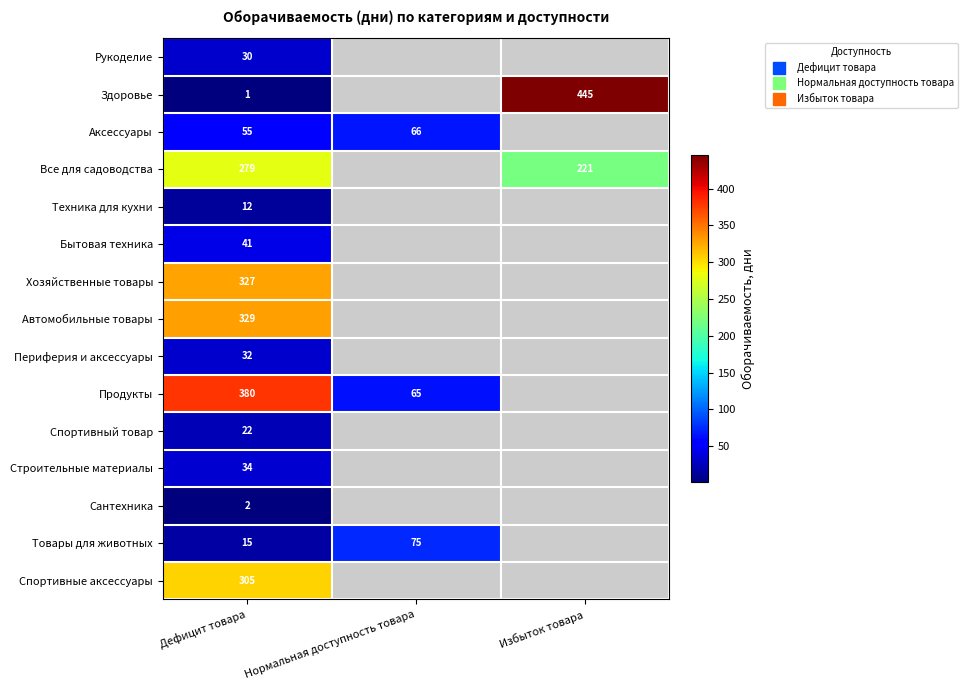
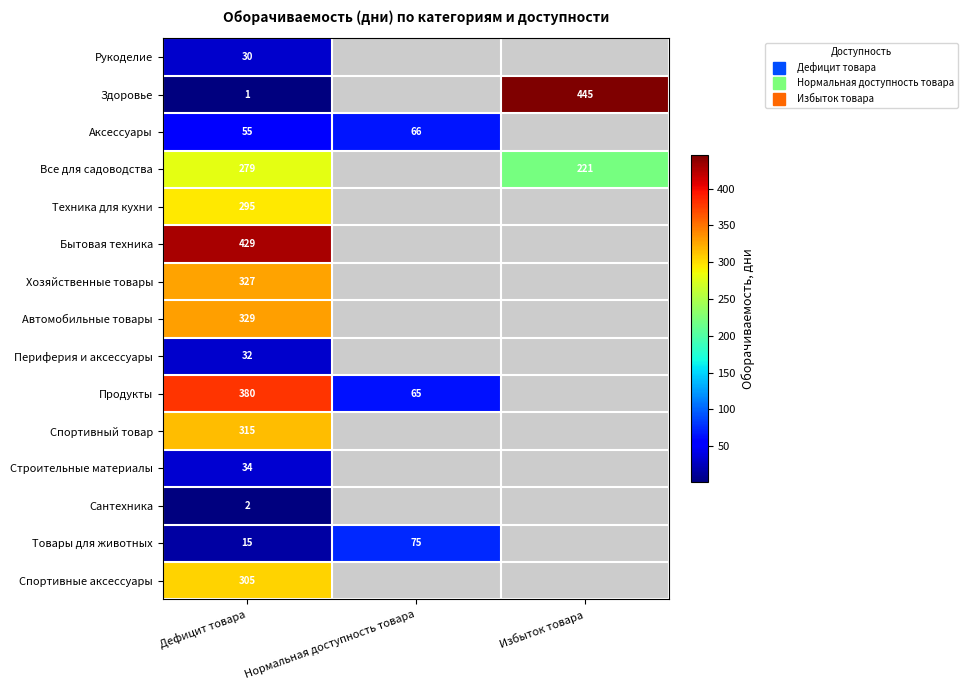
  {
    "Рукоделие": {
      "Дефицит товара": 30
    },
    "Здоровье": {
      "Дефицит товара": 1,
      "Избыток товара": 445
    },
    "Аксессуары": {
      "Дефицит товара": 55,
      "Нормальная доступность товара": 66
    },
    "Все для садоводства": {
      "Дефицит товара": 279,
      "Избыток товара": 221
    },
    "Техника для кухни": {
-     "Дефицит товара": 12
+     "Дефицит товара": 295
    },
    "Бытовая техника": {
-     "Дефицит товара": 41
+     "Дефицит товара": 429
    },
    "Хозяйственные товары": {
      "Дефицит товара": 327
    },
    "Автомобильные товары": {
      "Дефицит товара": 329
    },
    "Периферия и аксессуары": {
      "Дефицит товара": 32
    },
    "Продукты": {
      "Дефицит товара": 380,
      "Нормальная доступность товара": 65
    },
    "Спортивный товар": {
-     "Дефицит товара": 22
+     "Дефицит товара": 315
    },
    "Строительные материалы": {
      "Дефицит товара": 34
    },
    "Сантехника": {
      "Дефицит товара": 2
    },
    "Товары для животных": {
      "Дефицит товара": 15,
      "Нормальная доступность товара": 75
    },
    "Спортивные аксессуары": {
      "Дефицит товара": 305
    }
  }
